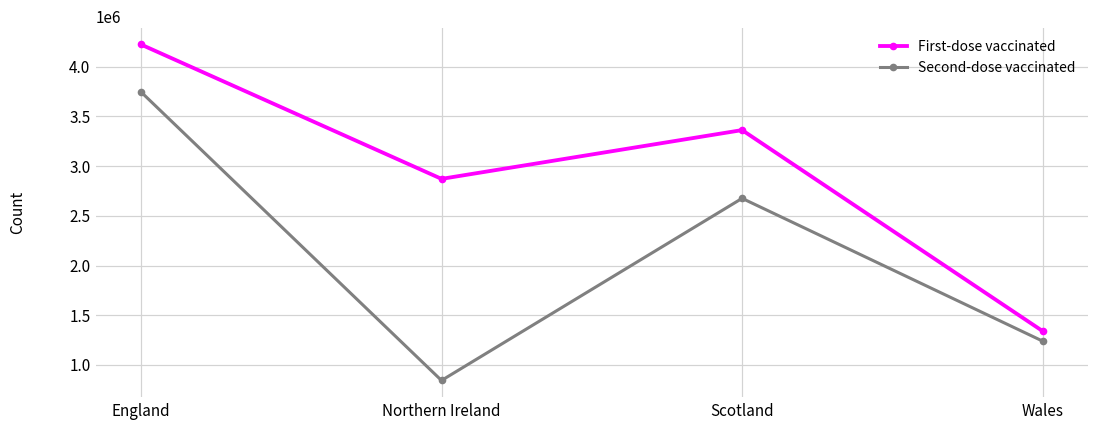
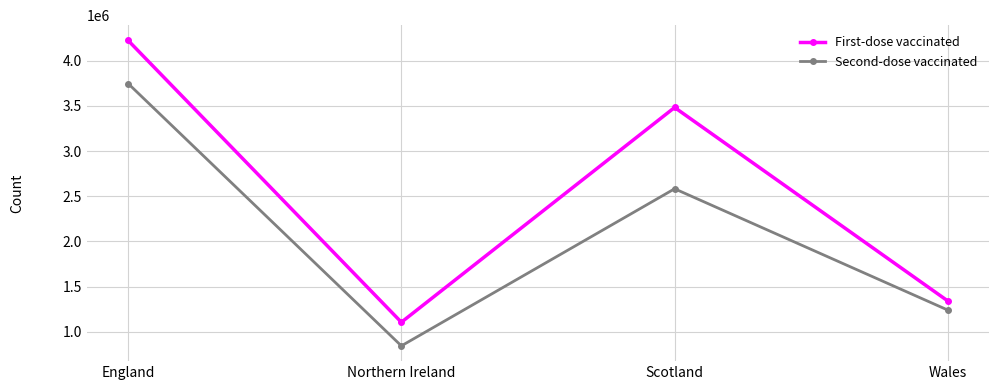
  {
    "First-dose vaccinated": {
      "England": 4200000,
-     "Northern Ireland": 2900000,
-     "Scotland": 3400000,
+     "Northern Ireland": 1100000,
+     "Scotland": 3500000,
      "Wales": 1300000
    },
    "Second-dose vaccinated": {
      "England": 3700000,
      "Northern Ireland": 800000,
-     "Scotland": 2700000,
+     "Scotland": 2600000,
      "Wales": 1200000
    }
  }
